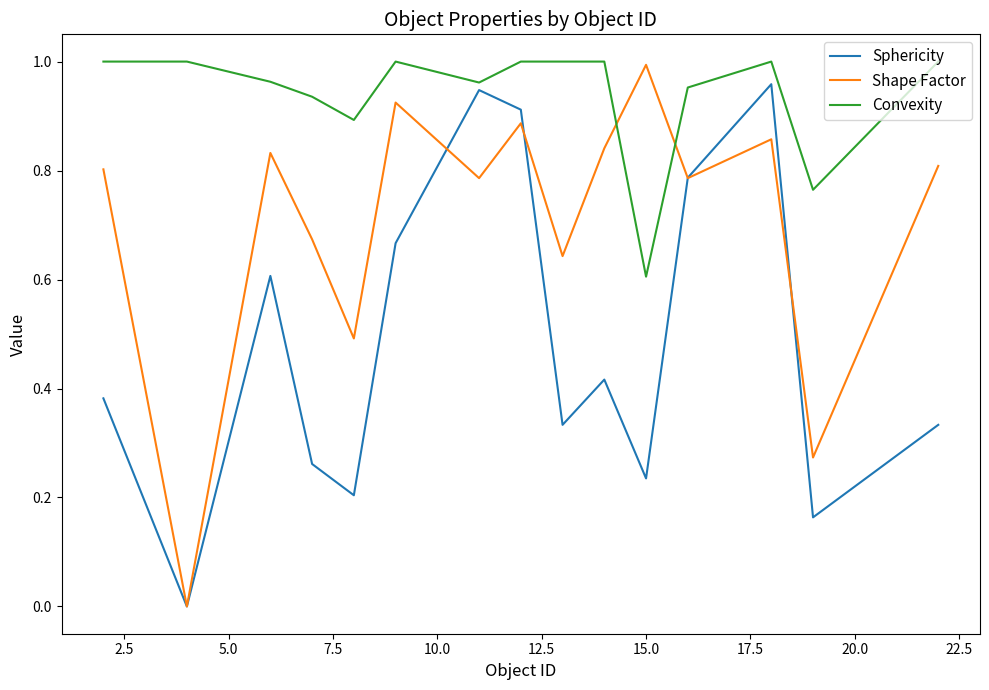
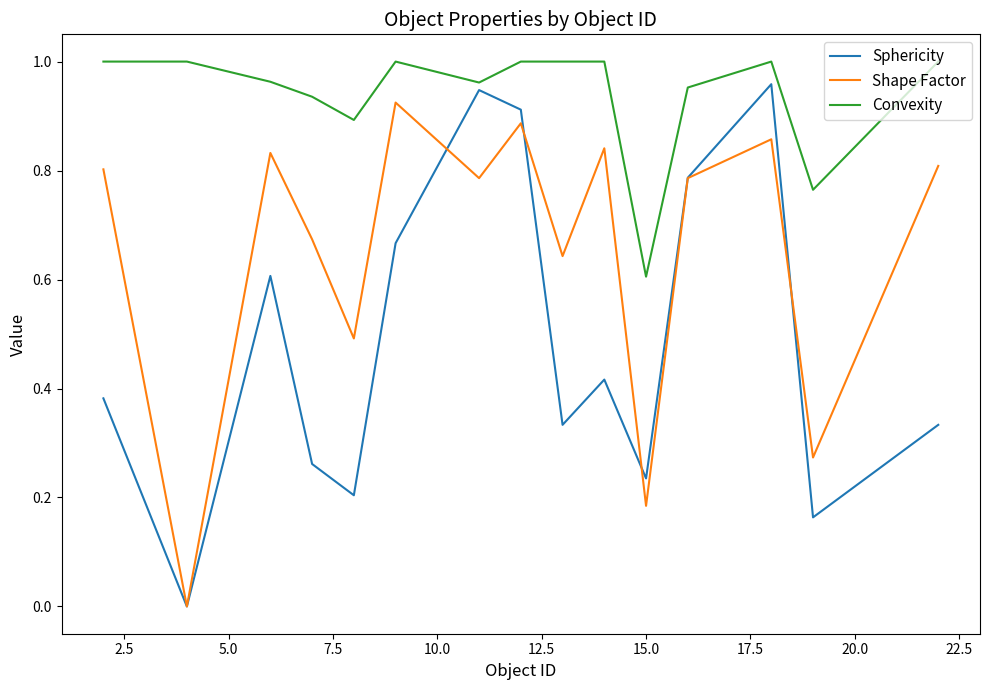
  {
    "Sphericity": {
      "15.0": 0.24
    },
    "Shape Factor": {
-     "15.0": 0.99
+     "15.0": 0.18
    },
    "Convexity": {
      "15.0": 0.61
    }
  }
